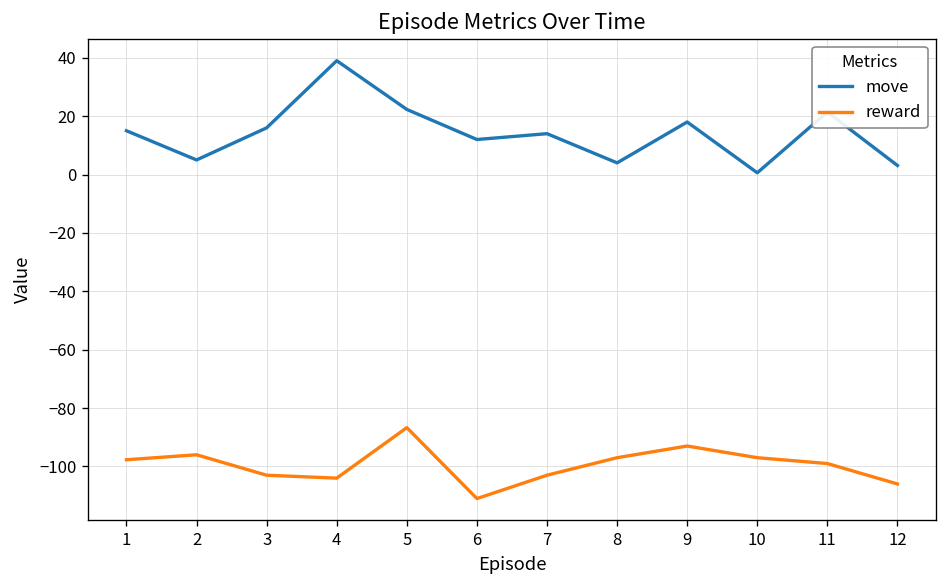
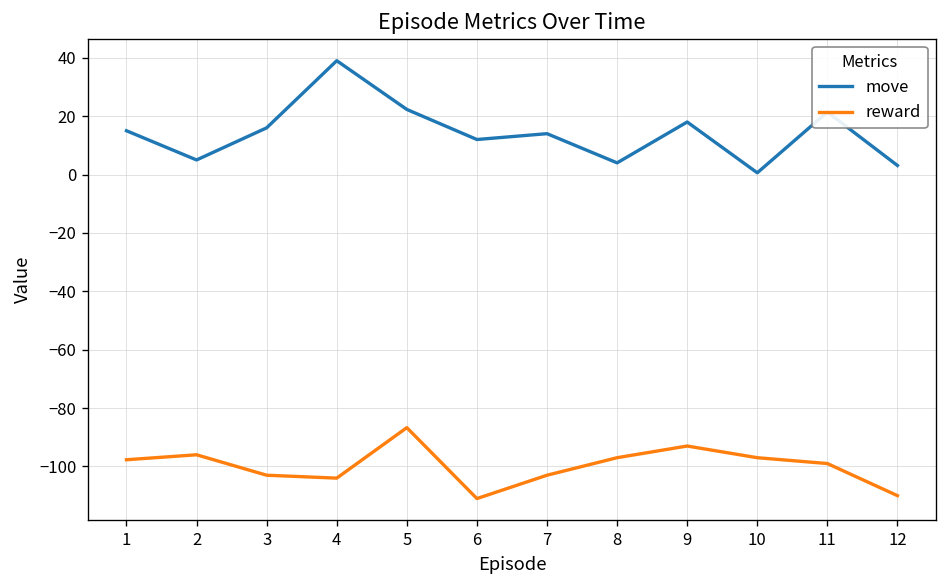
  {
    "move": {
      "1": 15,
      "2": 5,
      "3": 16,
      "4": 39,
      "5": 22,
      "6": 12,
      "7": 14,
      "8": 4,
      "9": 18,
      "10": 1,
      "12": 3
    },
    "reward": {
      "1": -98,
      "2": -96,
      "3": -103,
      "4": -104,
      "5": -87,
      "6": -111,
      "7": -103,
      "8": -97,
      "9": -93,
      "10": -97,
      "11": -99,
-     "12": -106
+     "12": -110
    }
  }
